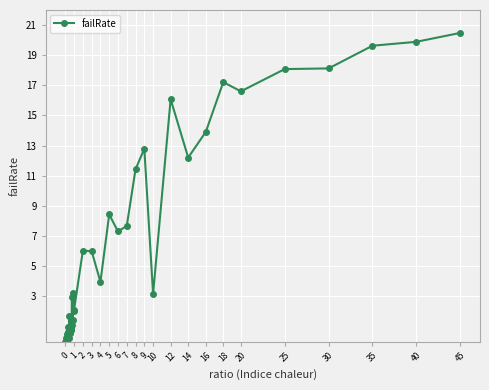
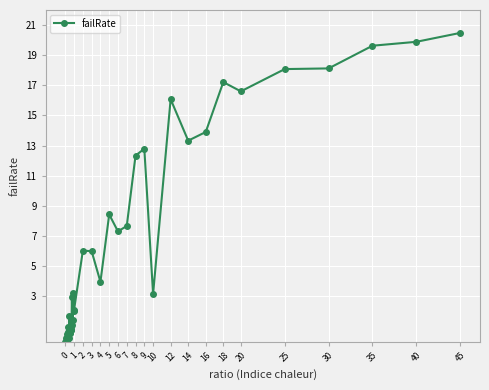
  {
    "0": 0.0,
    "1": 2.1,
    "2": 6.0,
    "3": 6.0,
    "4": 4.0,
    "5": 8.4,
    "6": 7.3,
    "7": 7.7,
-   "8": 11.4,
+   "8": 12.3,
    "9": 12.8,
    "10": 3.2,
    "12": 16.1,
-   "14": 12.2,
+   "14": 13.3,
    "16": 13.9,
    "18": 17.2,
    "20": 16.6,
    "25": 18.1,
    "30": 18.1,
    "35": 19.6,
    "40": 19.9,
    "45": 20.5
  }
